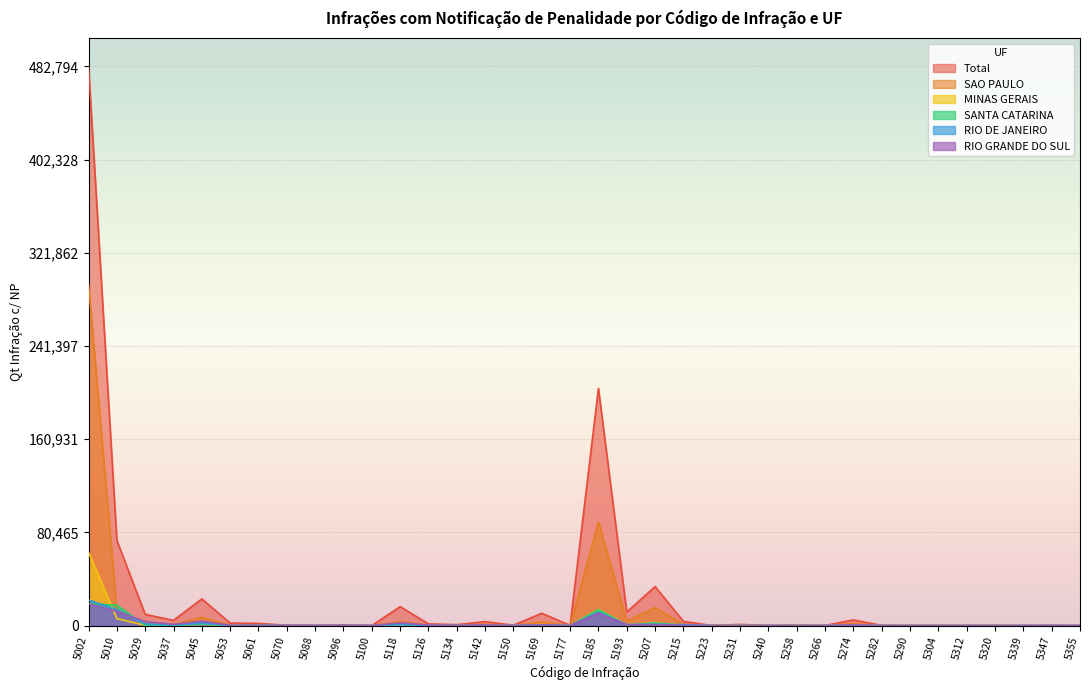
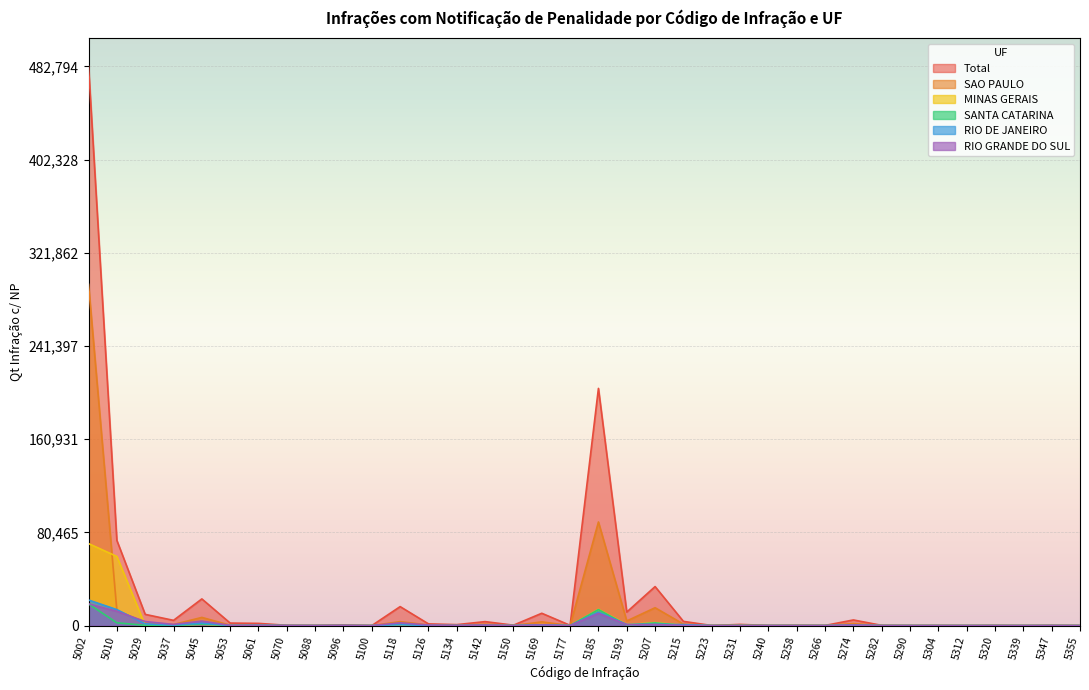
  {
    "MINAS GERAIS": {
-     "5002": "63,000",
-     "5010": "6,000"
+     "5002": "71,000",
+     "5010": "60,000"
    },
    "SANTA CATARINA": {
-     "5010": "18,000"
+     "5010": "2,000"
    },
    "RIO DE JANEIRO": {
      "5002": "22,000"
    }
  }
